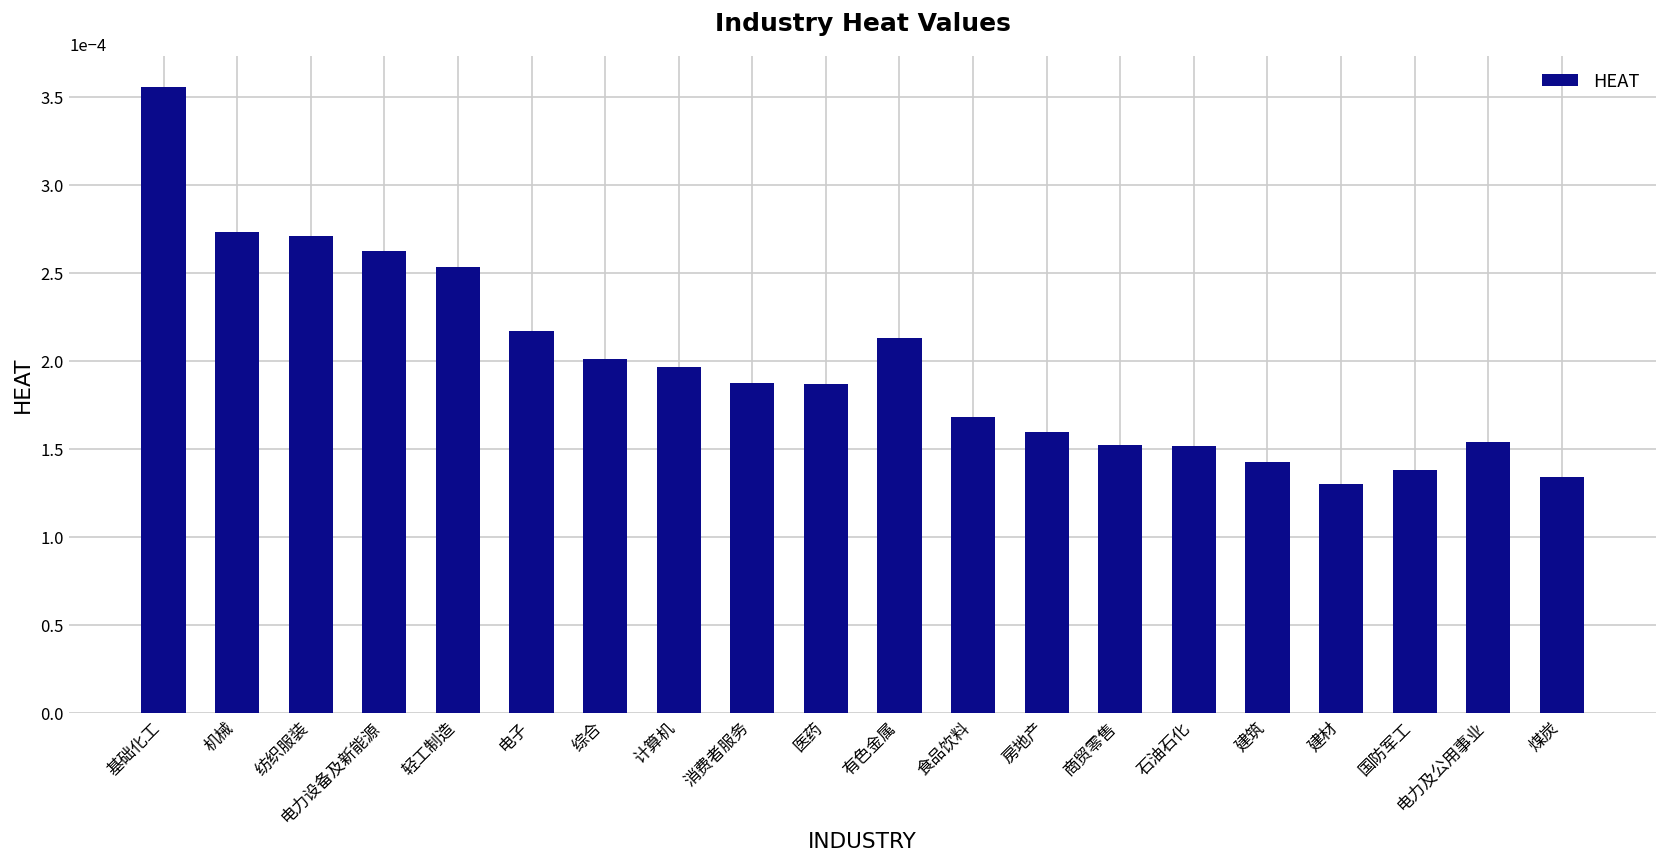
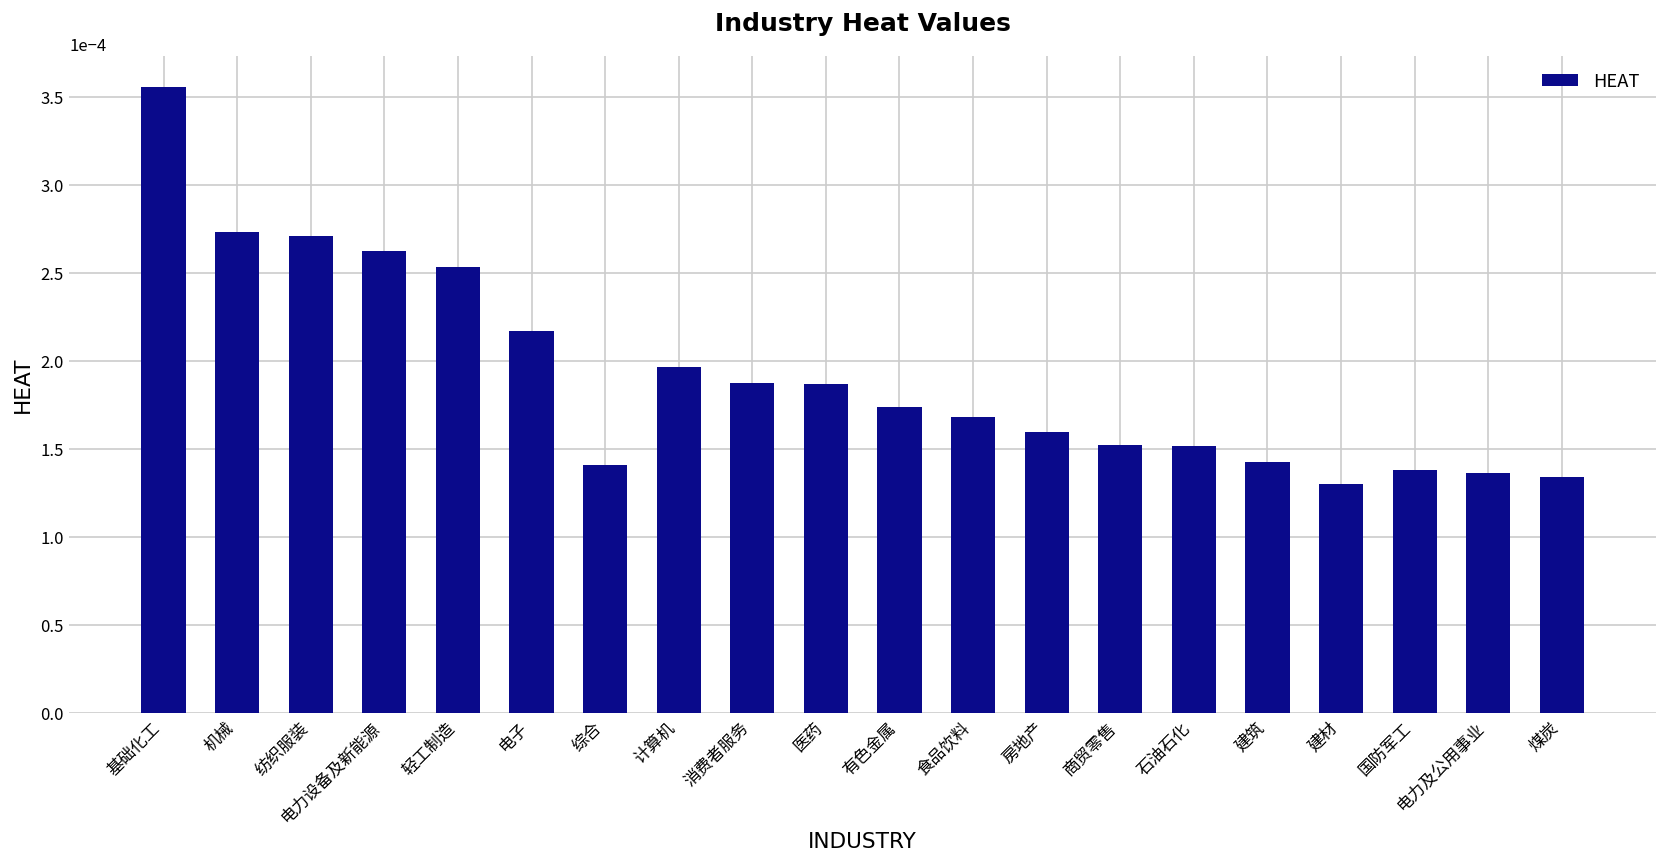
  {
    "基础化工": 0.000355,
    "机械": 0.000273,
    "纺织服装": 0.000271,
    "电力设备及新能源": 0.000262,
    "轻工制造": 0.000253,
    "电子": 0.000217,
-   "综合": 0.000201,
+   "综合": 0.000141,
    "计算机": 0.000196,
    "消费者服务": 0.000187,
    "医药": 0.000187,
-   "有色金属": 0.000213,
+   "有色金属": 0.000174,
    "食品饮料": 0.000168,
    "房地产": 0.000160,
    "商贸零售": 0.000152,
    "石油石化": 0.000152,
    "建筑": 0.000143,
    "建材": 0.000130,
    "国防军工": 0.000138,
-   "电力及公用事业": 0.000154,
+   "电力及公用事业": 0.000136,
    "煤炭": 0.000134
  }
